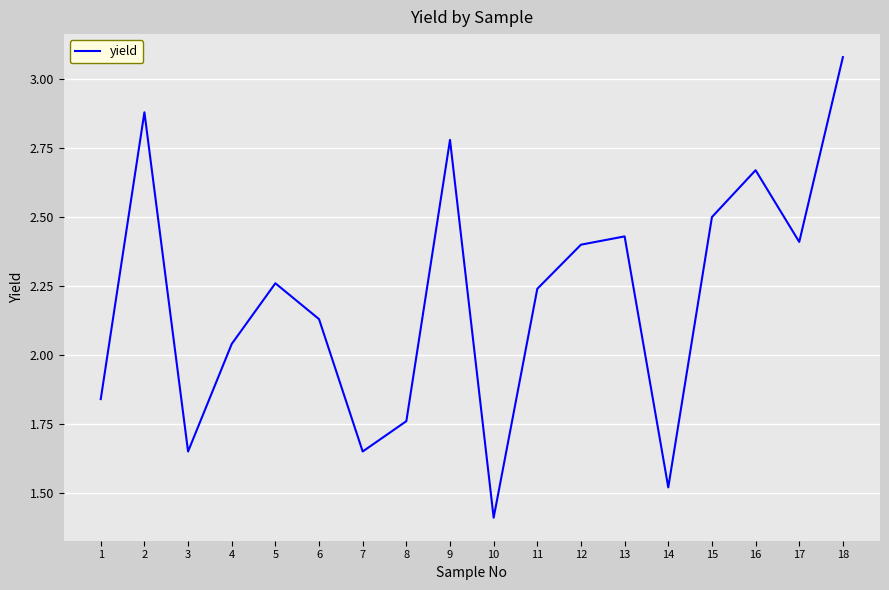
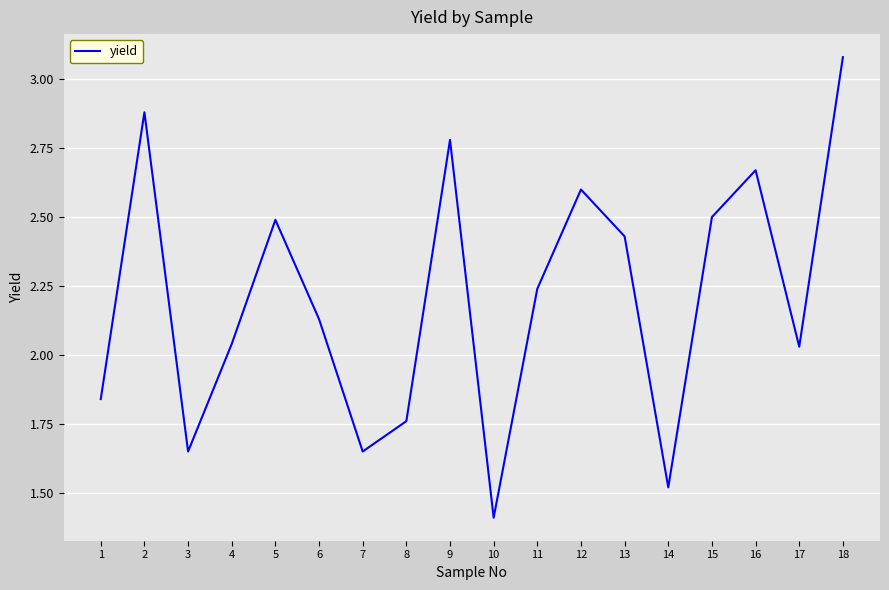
  {
    "1": 1.84,
    "2": 2.88,
    "3": 1.65,
    "4": 2.04,
-   "5": 2.26,
+   "5": 2.49,
    "6": 2.13,
    "7": 1.65,
    "8": 1.76,
    "9": 2.78,
    "10": 1.41,
    "11": 2.24,
-   "12": 2.4,
+   "12": 2.6,
    "13": 2.43,
    "14": 1.52,
    "15": 2.50,
    "16": 2.67,
-   "17": 2.41,
+   "17": 2.03,
    "18": 3.08
  }
